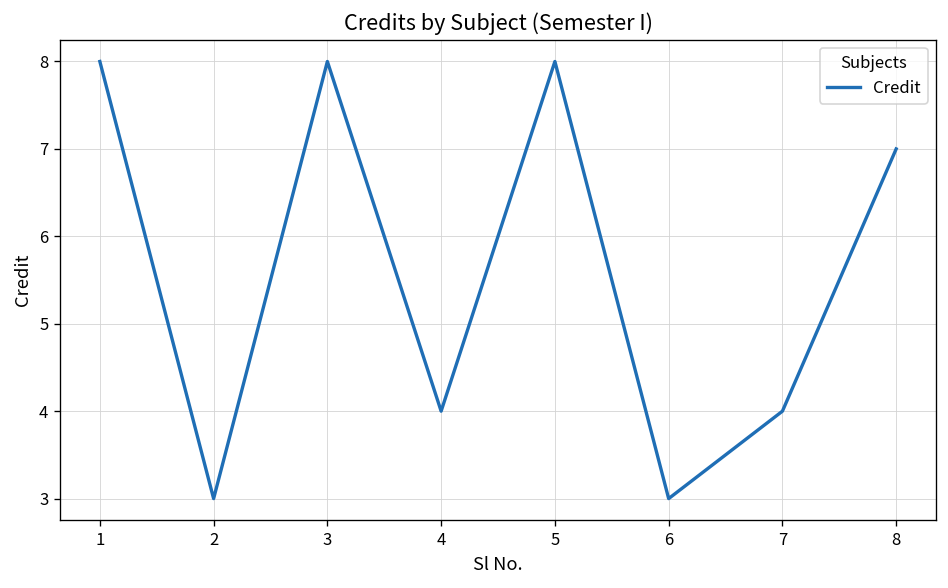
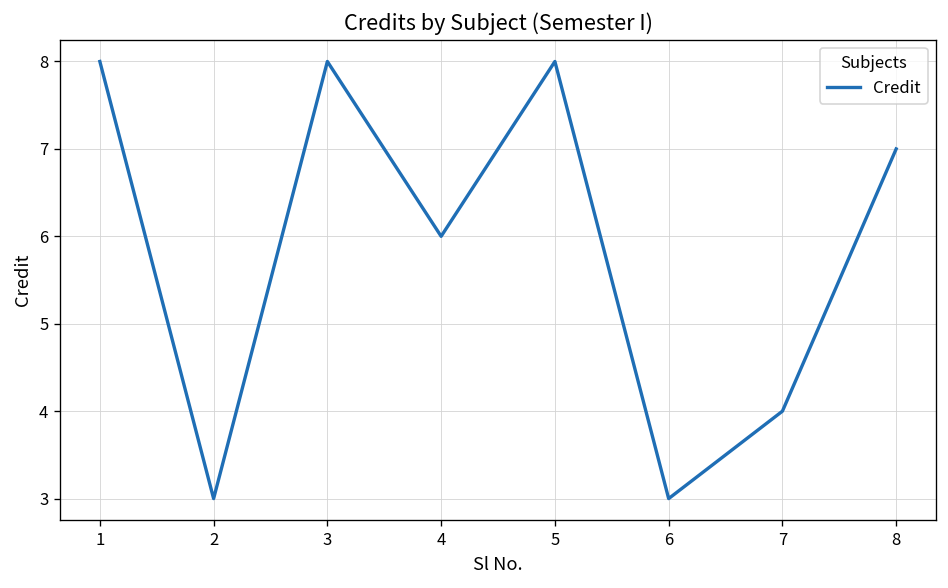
  {
    "1": 8,
    "2": 3,
    "3": 8,
-   "4": 4,
+   "4": 6,
    "5": 8,
    "6": 3,
    "7": 4,
    "8": 7
  }
